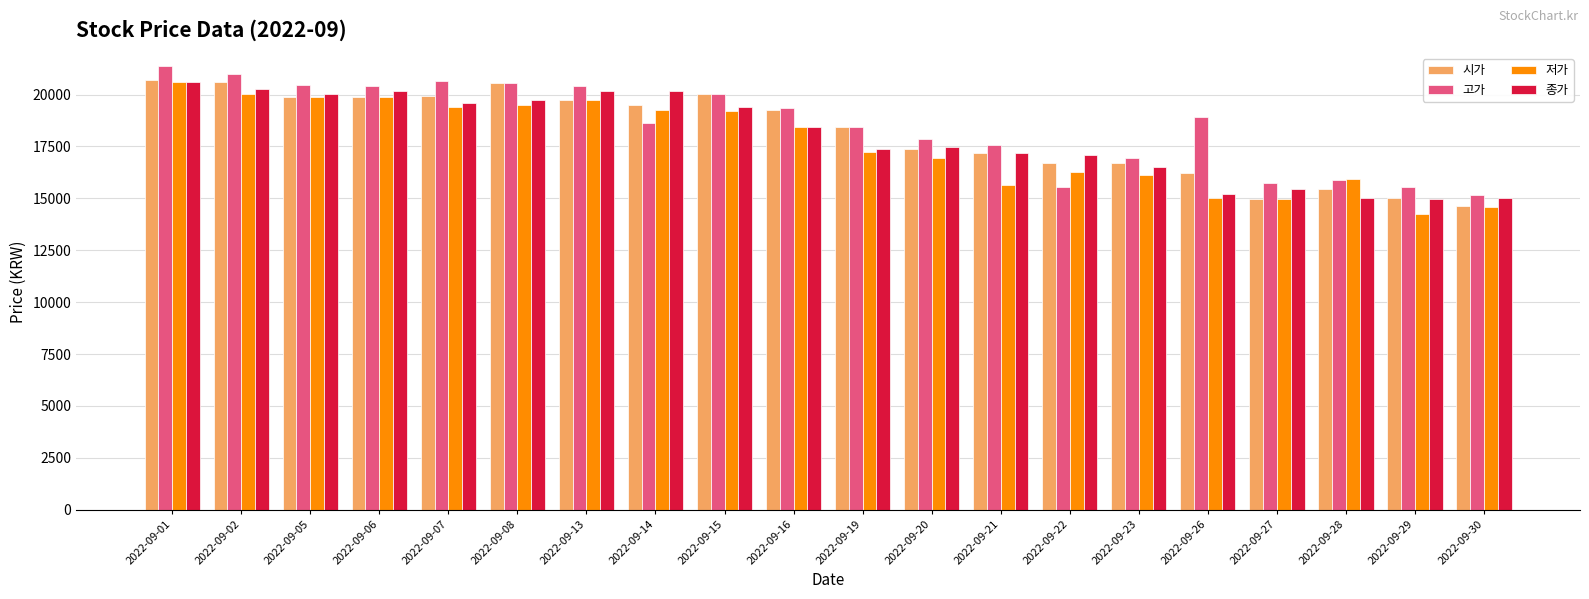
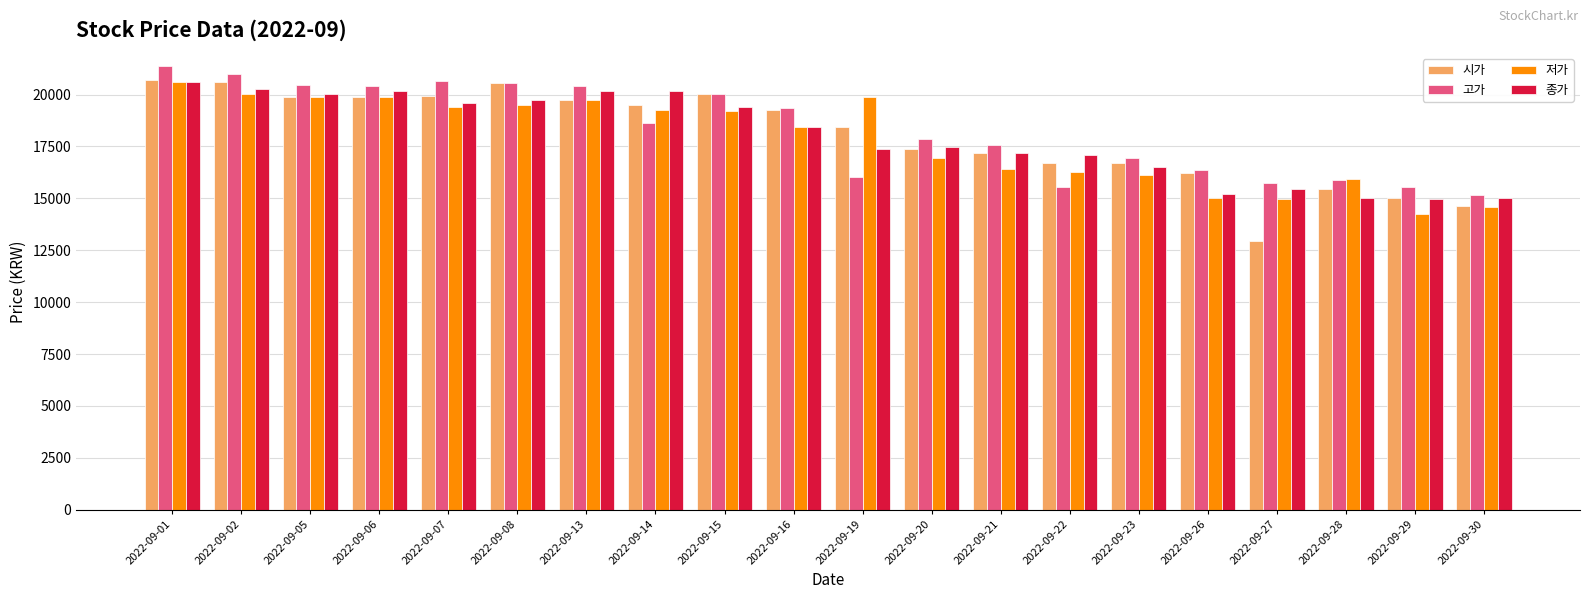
  {
    "시가": {
      "2022-09-01": 20700,
      "2022-09-02": 20600,
      "2022-09-05": 19900,
      "2022-09-06": 19900,
      "2022-09-07": 20000,
      "2022-09-08": 20600,
      "2022-09-13": 19700,
      "2022-09-14": 19500,
      "2022-09-15": 20000,
      "2022-09-16": 19300,
      "2022-09-19": 18500,
      "2022-09-20": 17400,
      "2022-09-21": 17200,
      "2022-09-22": 16700,
      "2022-09-23": 16700,
      "2022-09-26": 16200,
-     "2022-09-27": 15000,
+     "2022-09-27": 12900,
      "2022-09-28": 15500,
      "2022-09-29": 15000,
      "2022-09-30": 14600
    },
    "고가": {
      "2022-09-01": 21400,
      "2022-09-02": 21000,
      "2022-09-05": 20500,
      "2022-09-06": 20400,
      "2022-09-07": 20700,
      "2022-09-08": 20600,
      "2022-09-13": 20400,
      "2022-09-14": 18600,
      "2022-09-15": 20000,
      "2022-09-16": 19400,
-     "2022-09-19": 18500,
+     "2022-09-19": 16000,
      "2022-09-20": 17900,
      "2022-09-21": 17600,
      "2022-09-22": 15500,
      "2022-09-23": 17000,
-     "2022-09-26": 18900,
+     "2022-09-26": 16400,
      "2022-09-27": 15800,
      "2022-09-28": 15900,
      "2022-09-29": 15500,
      "2022-09-30": 15200
    },
    "저가": {
      "2022-09-01": 20600,
      "2022-09-02": 20000,
      "2022-09-05": 19900,
      "2022-09-06": 19900,
      "2022-09-07": 19400,
      "2022-09-08": 19500,
      "2022-09-13": 19700,
      "2022-09-14": 19300,
      "2022-09-15": 19200,
      "2022-09-16": 18400,
-     "2022-09-19": 17300,
+     "2022-09-19": 19900,
      "2022-09-20": 17000,
-     "2022-09-21": 15700,
+     "2022-09-21": 16400,
      "2022-09-22": 16300,
      "2022-09-23": 16100,
      "2022-09-26": 15000,
      "2022-09-27": 15000,
      "2022-09-28": 16000,
      "2022-09-29": 14200,
      "2022-09-30": 14600
    },
    "종가": {
      "2022-09-01": 20600,
      "2022-09-02": 20300,
      "2022-09-05": 20000,
      "2022-09-06": 20200,
      "2022-09-07": 19600,
      "2022-09-08": 19700,
      "2022-09-13": 20200,
      "2022-09-14": 20200,
      "2022-09-15": 19400,
      "2022-09-16": 18500,
      "2022-09-19": 17400,
      "2022-09-20": 17500,
      "2022-09-21": 17200,
      "2022-09-22": 17100,
      "2022-09-23": 16500,
      "2022-09-26": 15200,
      "2022-09-27": 15500,
      "2022-09-28": 15000,
      "2022-09-29": 15000,
      "2022-09-30": 15000
    }
  }
